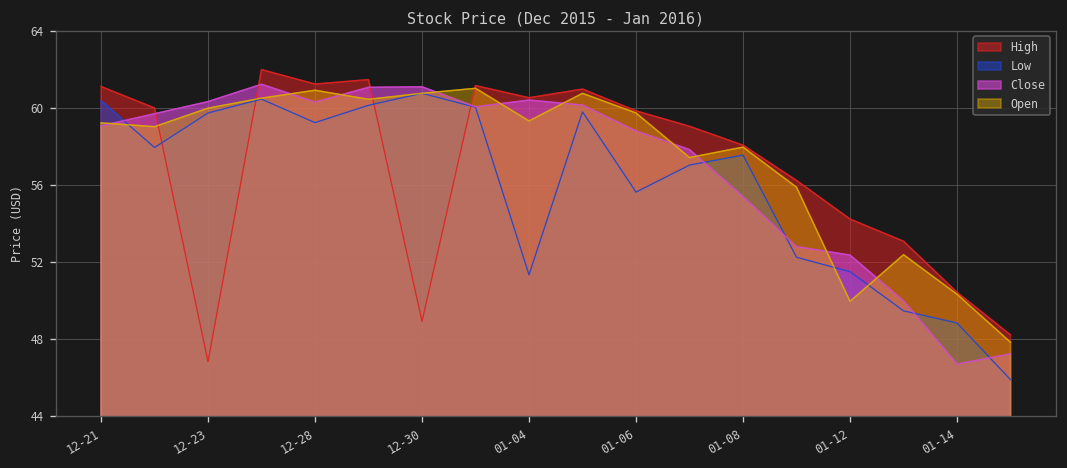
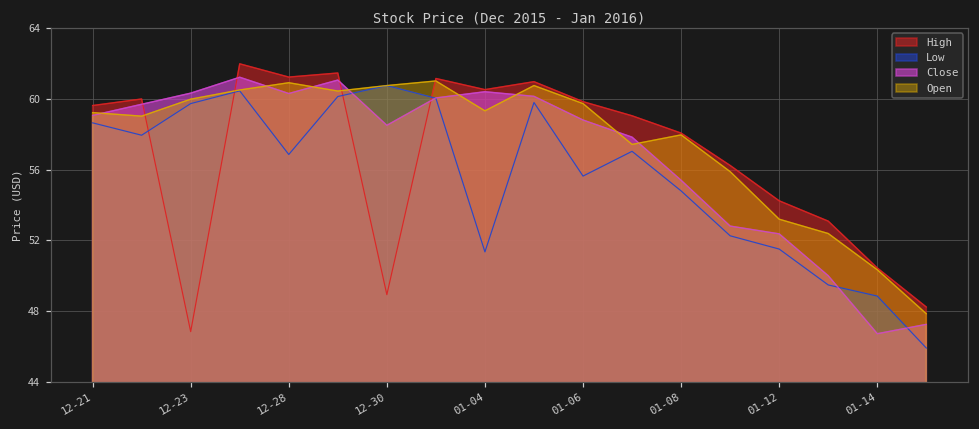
  {
    "High": {
-     "12-21": 61.1,
+     "12-21": 59.6,
      "12-23": 46.8,
      "12-28": 61.2,
      "12-30": 48.9,
      "01-12": 54.2
    },
    "Low": {
-     "12-21": 60.4,
+     "12-21": 58.6,
      "12-23": 59.7,
-     "12-28": 59.2,
+     "12-28": 56.9,
      "01-04": 51.3,
      "01-06": 55.6,
-     "01-08": 57.5,
+     "01-08": 54.8,
      "01-12": 51.5,
      "01-14": 48.8
    },
    "Close": {
      "12-23": 60.3,
      "12-28": 60.3,
-     "12-30": 61.1,
+     "12-30": 58.5,
      "01-06": 58.8,
      "01-08": 55.4,
      "01-12": 52.4,
      "01-14": 46.7
    },
    "Open": {
      "12-23": 60.0,
      "12-28": 60.9,
      "01-04": 59.3,
-     "01-12": 50.0
+     "01-12": 53.2
    }
  }
